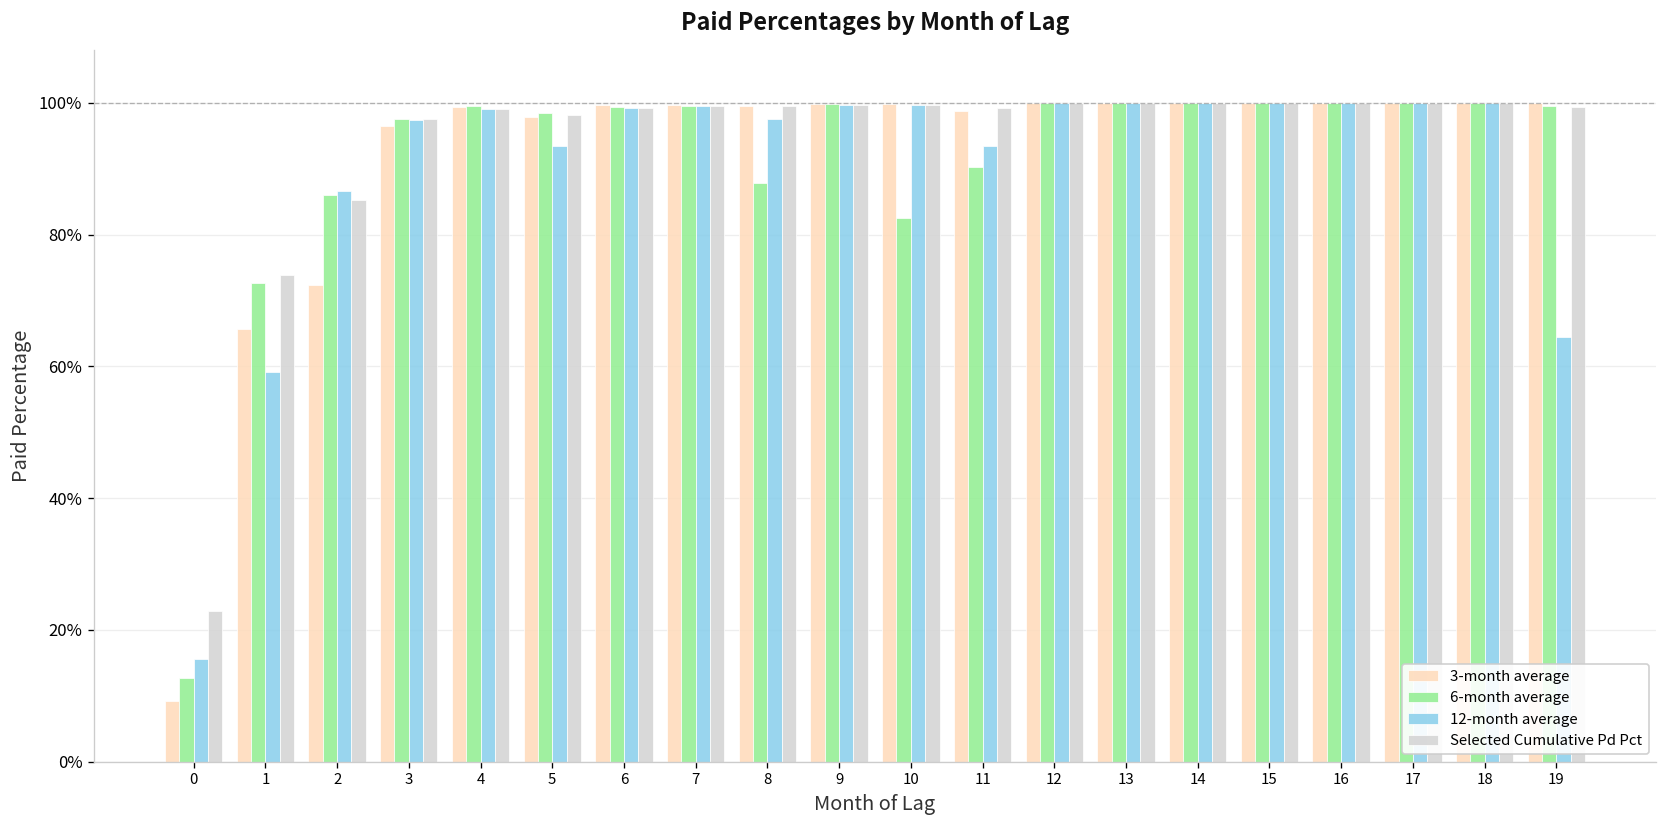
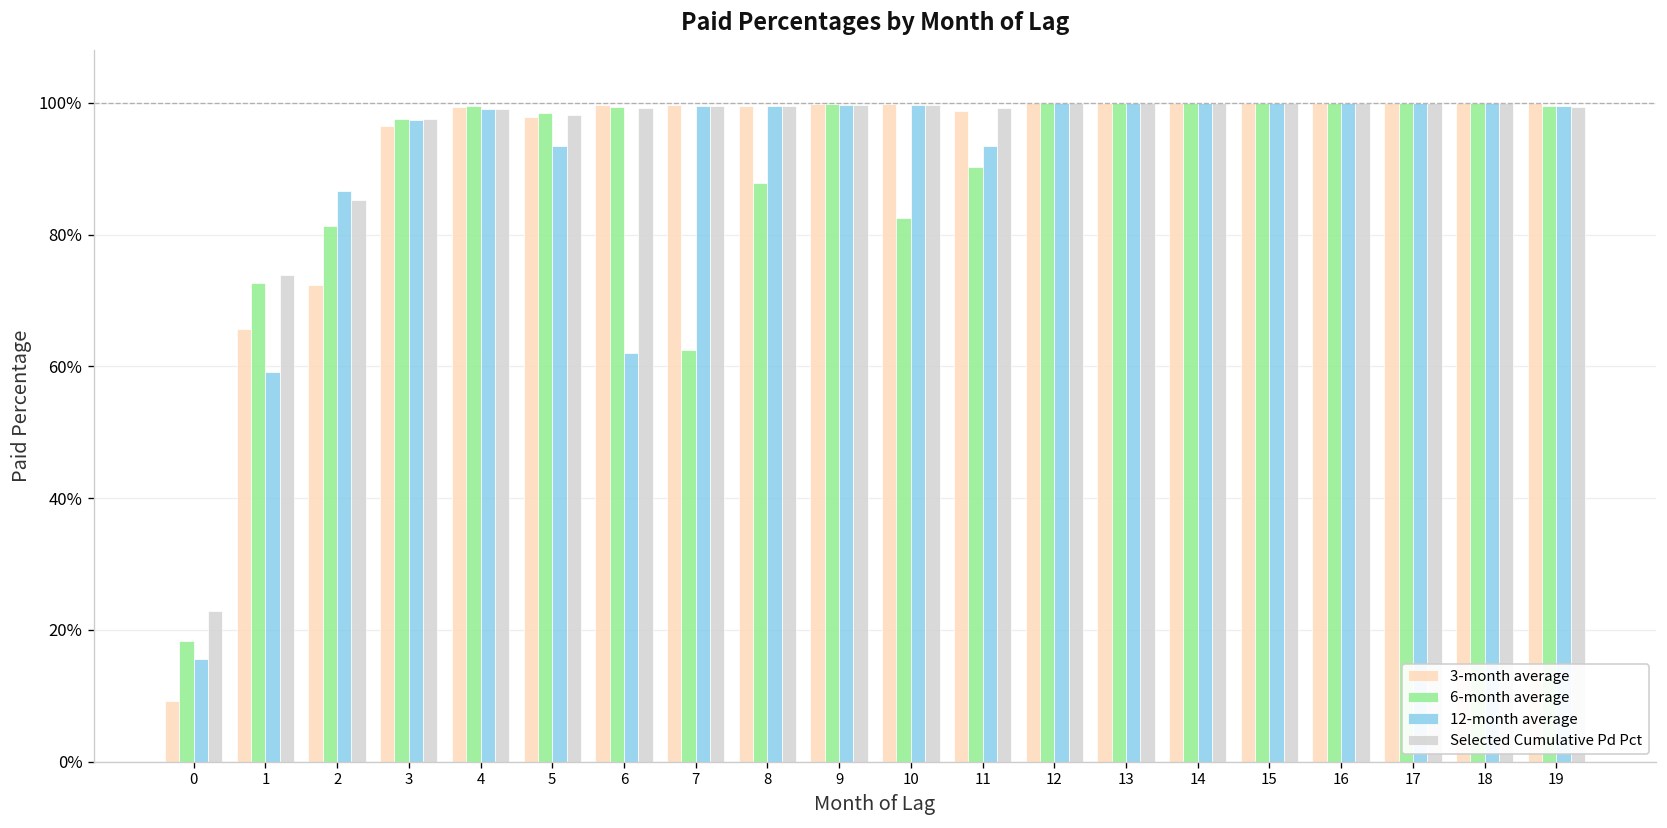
  {
    "6-month average": {
-     "0": "13%",
+     "0": "18%",
      "1": "73%",
-     "2": "86%",
+     "2": "81%",
      "3": "97%",
      "4": "99%",
      "5": "98%",
      "6": "99%",
-     "7": "100%",
+     "7": "63%",
      "8": "88%",
      "9": "100%",
      "10": "83%",
      "11": "90%",
      "12": "100%",
      "13": "100%",
      "14": "100%",
      "15": "100%",
      "16": "100%",
      "17": "100%",
      "18": "100%",
      "19": "99%"
    },
    "12-month average": {
      "0": "16%",
      "1": "59%",
      "2": "87%",
      "3": "97%",
      "4": "99%",
      "5": "93%",
-     "6": "99%",
+     "6": "62%",
      "7": "100%",
-     "8": "97%",
+     "8": "100%",
      "9": "100%",
      "10": "100%",
      "11": "93%",
      "12": "100%",
      "13": "100%",
      "14": "100%",
      "15": "100%",
      "16": "100%",
      "17": "100%",
      "18": "100%",
-     "19": "64%"
+     "19": "99%"
    }
  }
